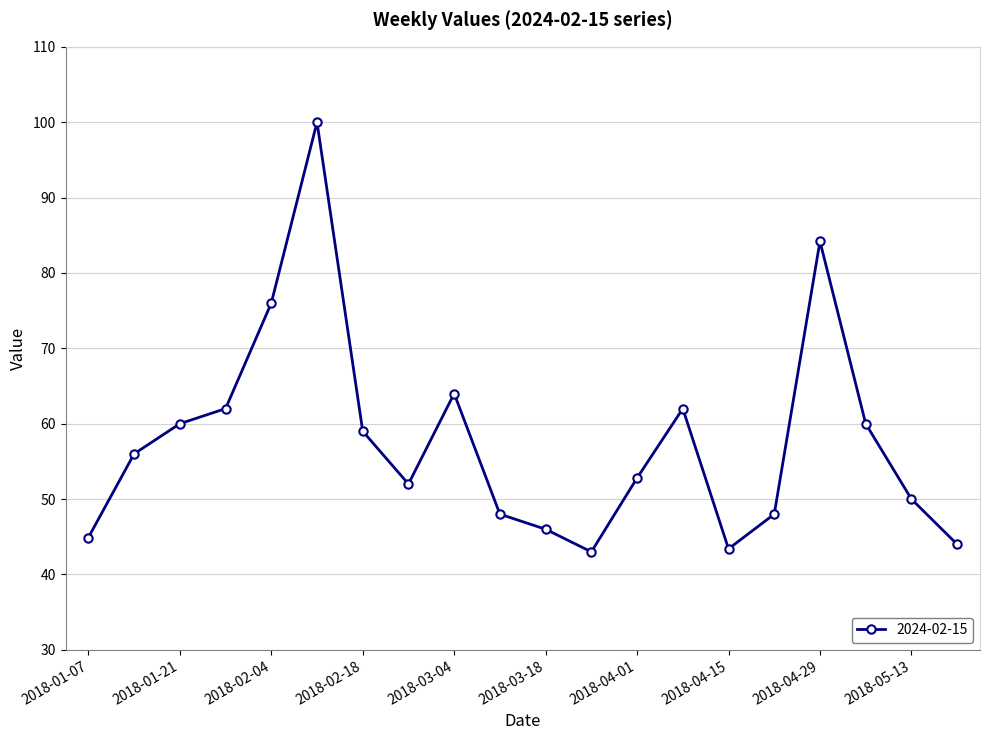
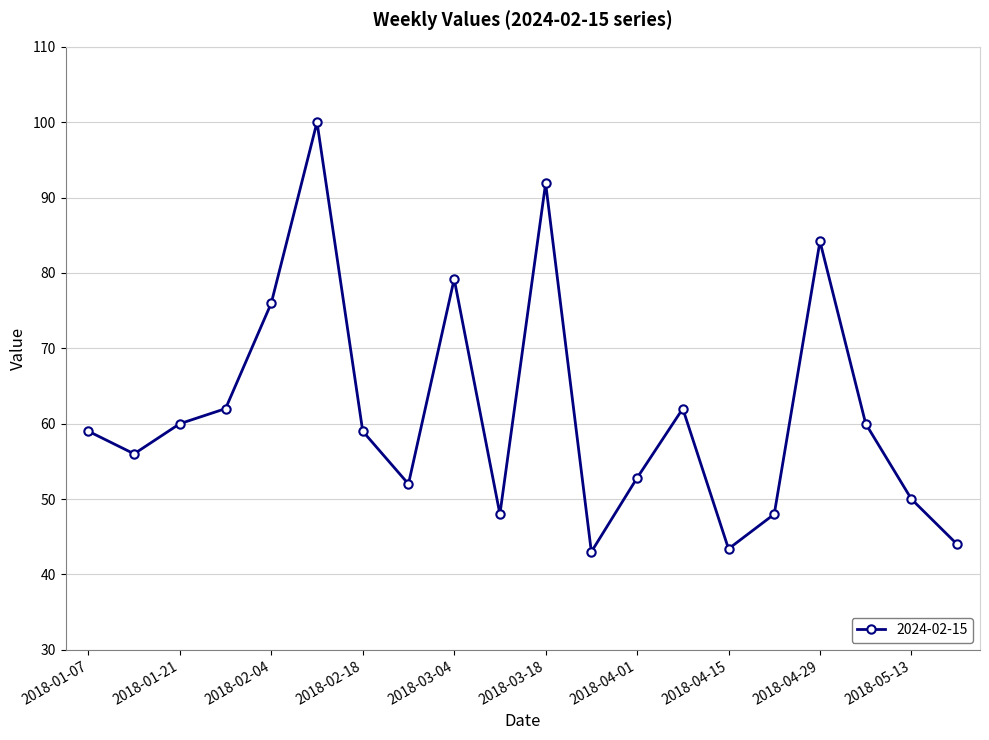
  {
-   "2018-01-07": 45,
+   "2018-01-07": 59,
    "2018-01-21": 60,
    "2018-02-04": 76,
    "2018-02-18": 59,
-   "2018-03-04": 64,
-   "2018-03-18": 46,
+   "2018-03-04": 79,
+   "2018-03-18": 92,
    "2018-04-01": 53,
    "2018-04-15": 43,
    "2018-04-29": 84,
    "2018-05-13": 50
  }
